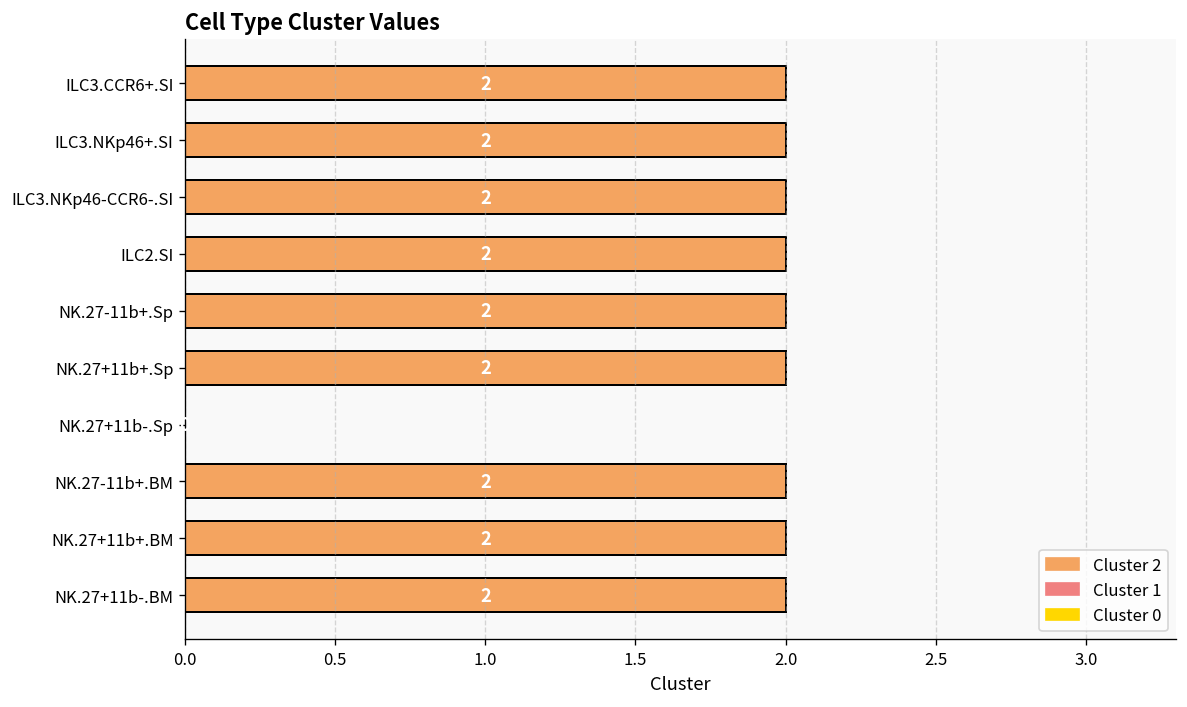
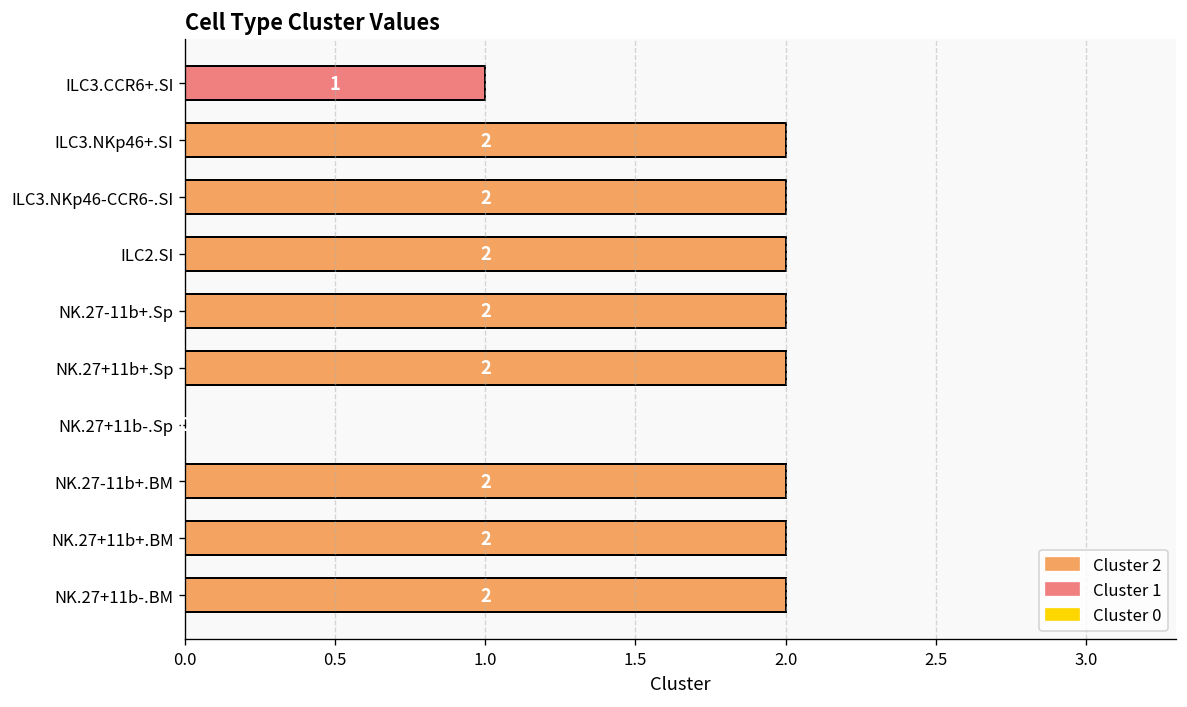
  {
-   "ILC3.CCR6+.SI": 2,
+   "ILC3.CCR6+.SI": 1,
    "ILC3.NKp46+.SI": 2,
    "ILC3.NKp46-CCR6-.SI": 2,
    "ILC2.SI": 2,
    "NK.27-11b+.Sp": 2,
    "NK.27+11b+.Sp": 2,
    "NK.27-11b+.BM": 2,
    "NK.27+11b+.BM": 2,
    "NK.27+11b-.BM": 2
  }
